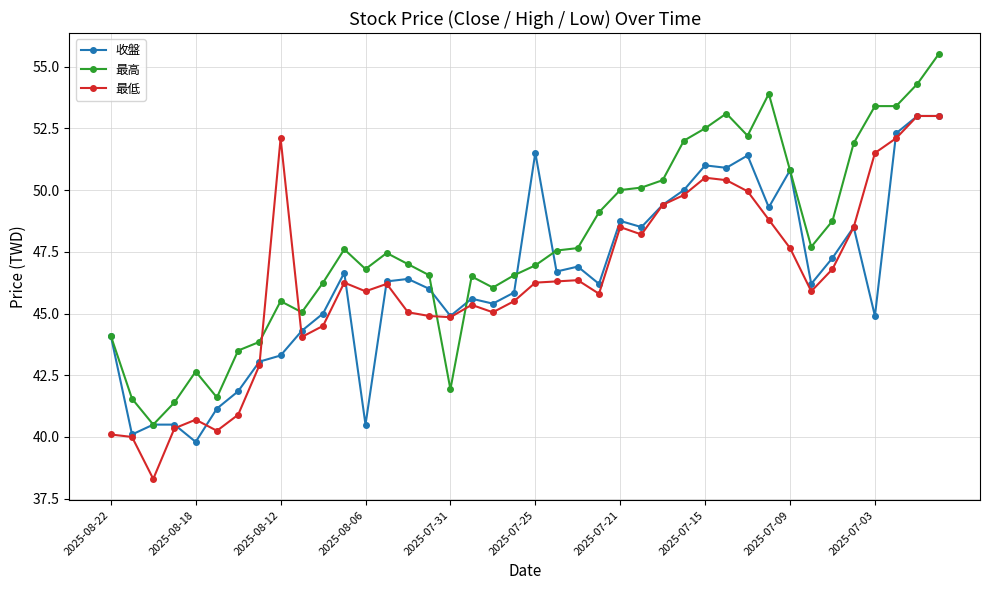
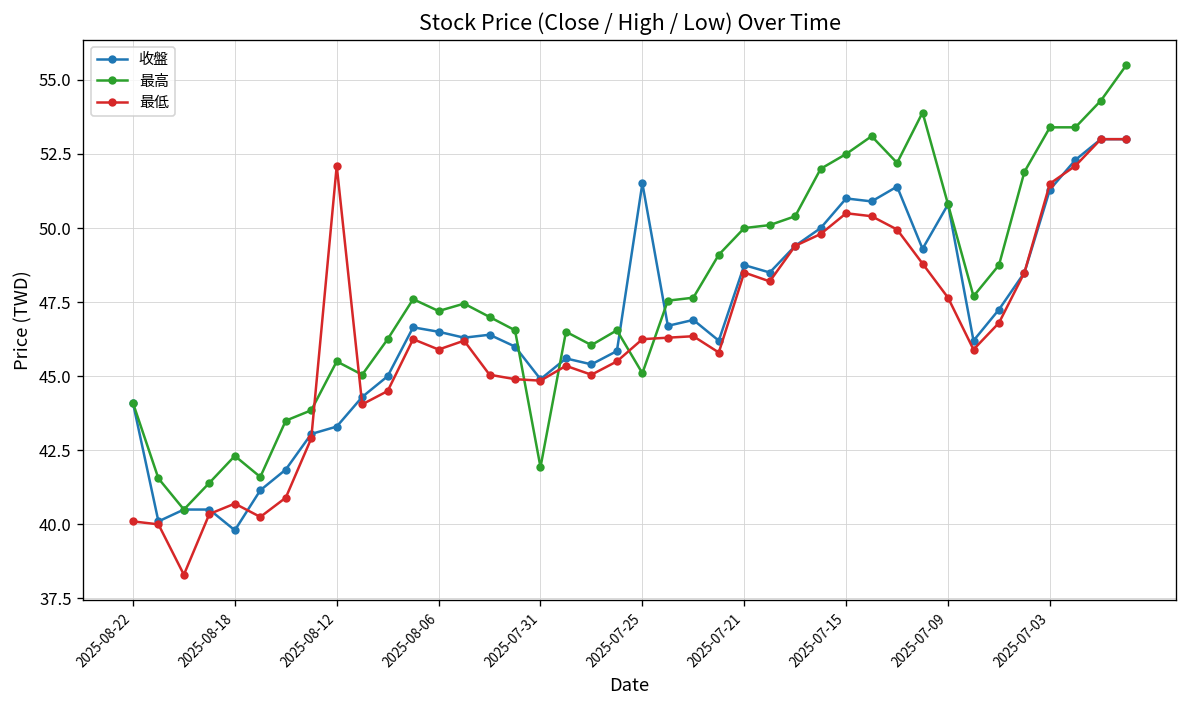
  {
    "收盤": {
      "2025-08-18": 39.8,
      "2025-08-12": 43.3,
-     "2025-08-06": 40.5,
+     "2025-08-06": 46.5,
      "2025-07-25": 51.5,
      "2025-07-21": 48.8,
      "2025-07-15": 51.0,
-     "2025-07-03": 44.9
+     "2025-07-03": 51.3
    },
    "最高": {
-     "2025-08-18": 42.7,
+     "2025-08-18": 42.3,
      "2025-08-12": 45.5,
-     "2025-08-06": 46.8,
+     "2025-08-06": 47.2,
      "2025-07-31": 41.9,
-     "2025-07-25": 47.0,
+     "2025-07-25": 45.1,
      "2025-07-21": 50.0,
      "2025-07-15": 52.5,
      "2025-07-03": 53.4
    },
    "最低": {
      "2025-08-22": 40.1,
      "2025-08-18": 40.7,
      "2025-08-12": 52.1,
      "2025-08-06": 45.9,
      "2025-07-25": 46.3,
      "2025-07-21": 48.5,
      "2025-07-15": 50.5,
      "2025-07-09": 47.7,
      "2025-07-03": 51.5
    }
  }
